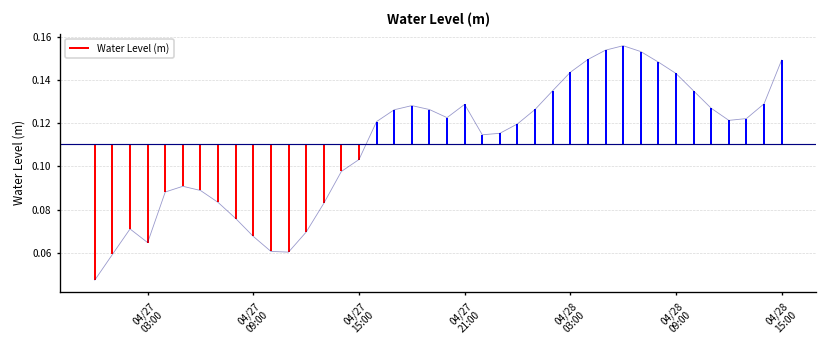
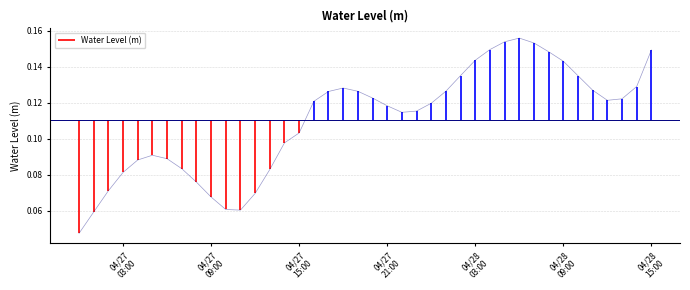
  {
-   "04/27 03:00": 0.065,
+   "04/27 03:00": 0.081,
    "04/27 09:00": 0.068,
    "04/27 15:00": 0.103,
-   "04/27 21:00": 0.129,
+   "04/27 21:00": 0.118,
    "04/28 03:00": 0.144,
    "04/28 09:00": 0.143,
    "04/28 15:00": 0.149
  }
